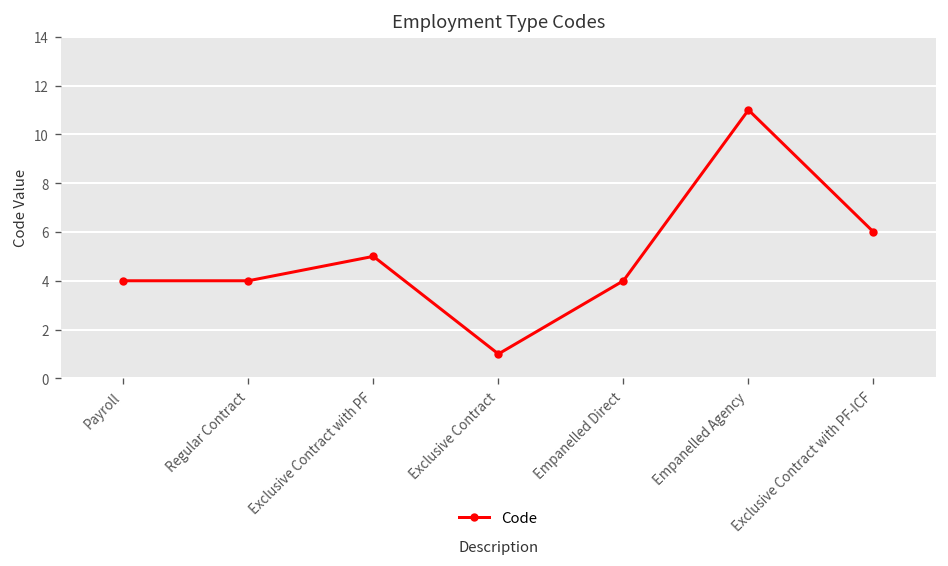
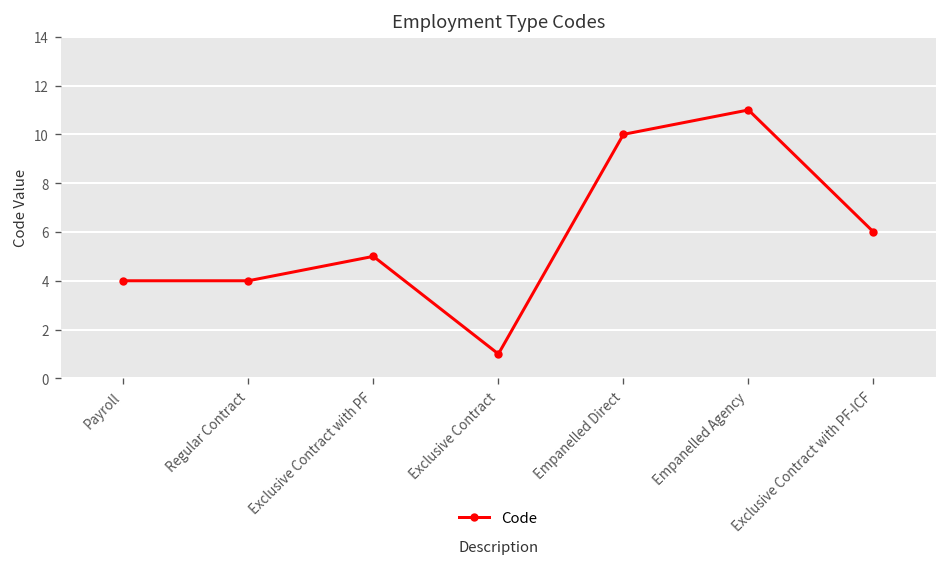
  {
    "Payroll": 4,
    "Regular Contract": 4,
    "Exclusive Contract with PF": 5,
    "Exclusive Contract": 1,
-   "Empanelled Direct": 4,
+   "Empanelled Direct": 10,
    "Empanelled Agency": 11,
    "Exclusive Contract with PF-ICF": 6
  }
